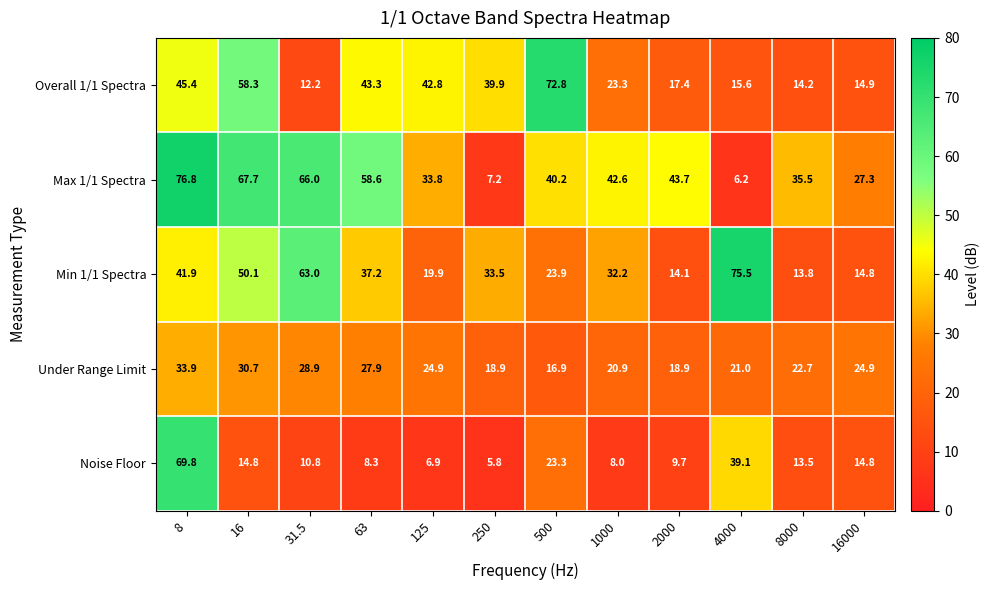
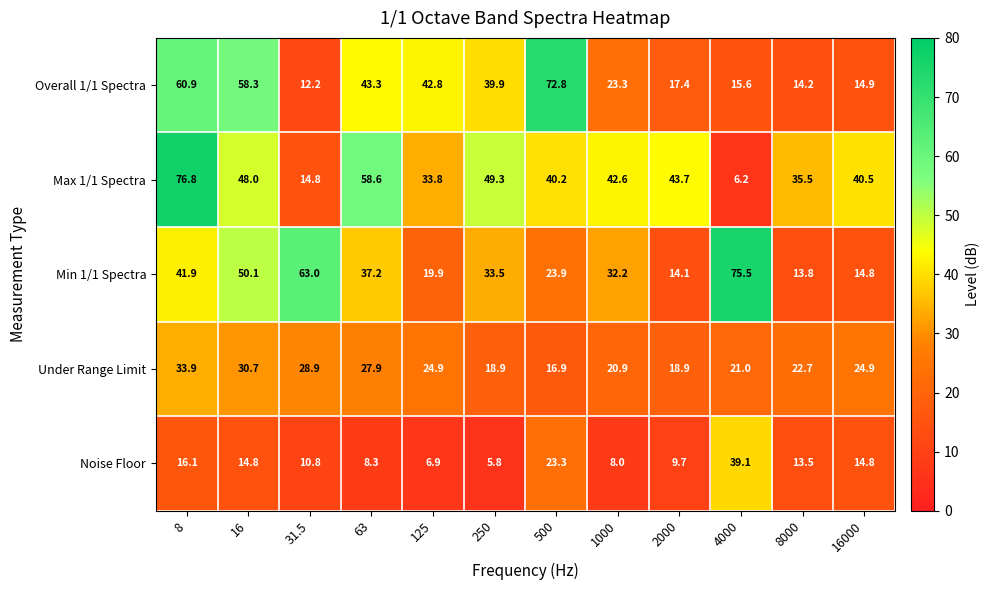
  {
    "Overall 1/1 Spectra": {
-     "8": 45.4,
+     "8": 60.9,
      "16": 58.3,
      "31.5": 12.2,
      "63": 43.3,
      "125": 42.8,
      "250": 39.9,
      "500": 72.8,
      "1000": 23.3,
      "2000": 17.4,
      "4000": 15.6,
      "8000": 14.2,
      "16000": 14.9
    },
    "Max 1/1 Spectra": {
      "8": 76.8,
-     "16": 67.7,
-     "31.5": 66.0,
+     "16": 48.0,
+     "31.5": 14.8,
      "63": 58.6,
      "125": 33.8,
-     "250": 7.2,
+     "250": 49.3,
      "500": 40.2,
      "1000": 42.6,
      "2000": 43.7,
      "4000": 6.2,
      "8000": 35.5,
-     "16000": 27.3
+     "16000": 40.5
    },
    "Min 1/1 Spectra": {
      "8": 41.9,
      "16": 50.1,
      "31.5": 63.0,
      "63": 37.2,
      "125": 19.9,
      "250": 33.5,
      "500": 23.9,
      "1000": 32.2,
      "2000": 14.1,
      "4000": 75.5,
      "8000": 13.8,
      "16000": 14.8
    },
    "Under Range Limit": {
      "8": 33.9,
      "16": 30.7,
      "31.5": 28.9,
      "63": 27.9,
      "125": 24.9,
      "250": 18.9,
      "500": 16.9,
      "1000": 20.9,
      "2000": 18.9,
      "4000": 21.0,
      "8000": 22.7,
      "16000": 24.9
    },
    "Noise Floor": {
-     "8": 69.8,
+     "8": 16.1,
      "16": 14.8,
      "31.5": 10.8,
      "63": 8.3,
      "125": 6.9,
      "250": 5.8,
      "500": 23.3,
      "1000": 8.0,
      "2000": 9.7,
      "4000": 39.1,
      "8000": 13.5,
      "16000": 14.8
    }
  }
